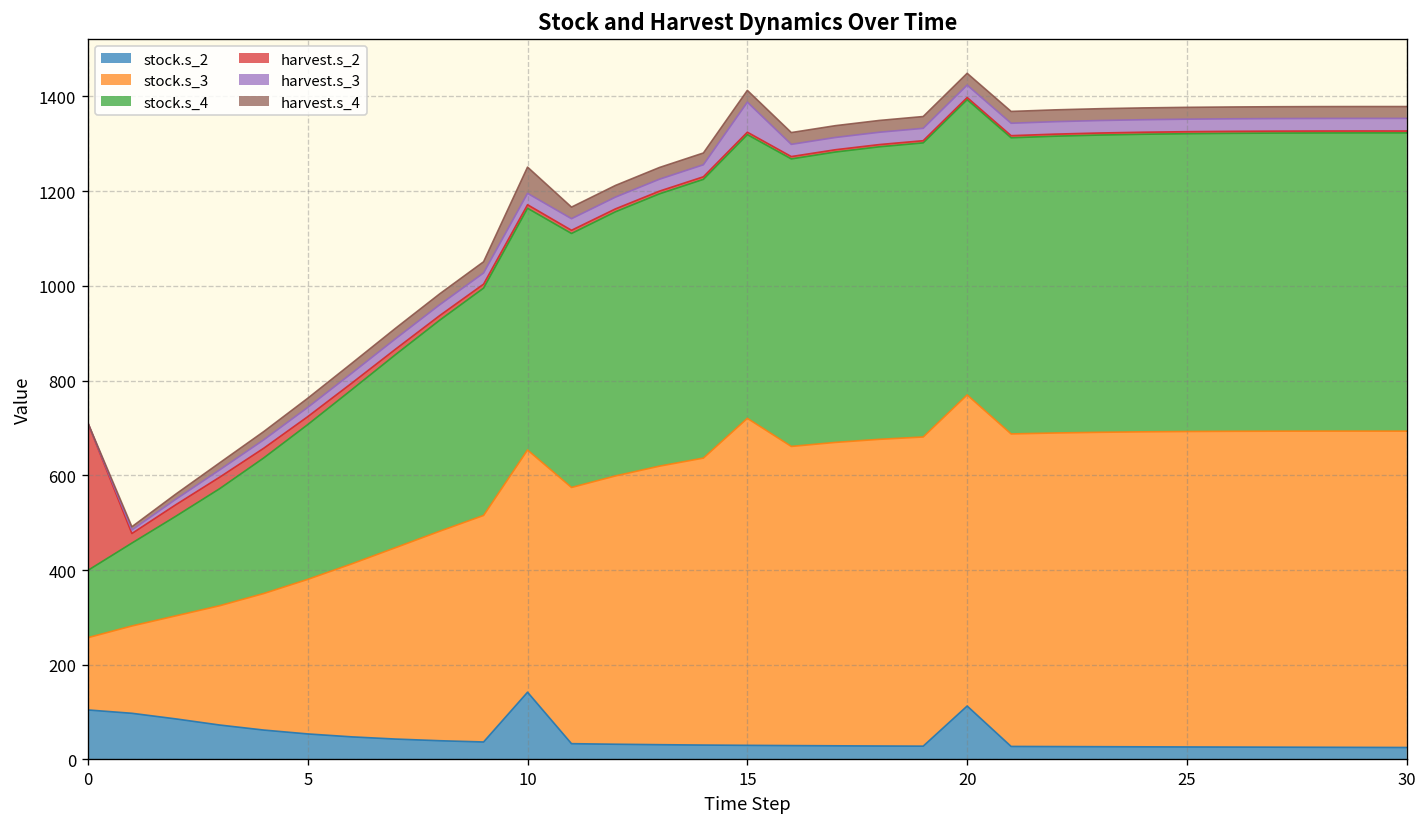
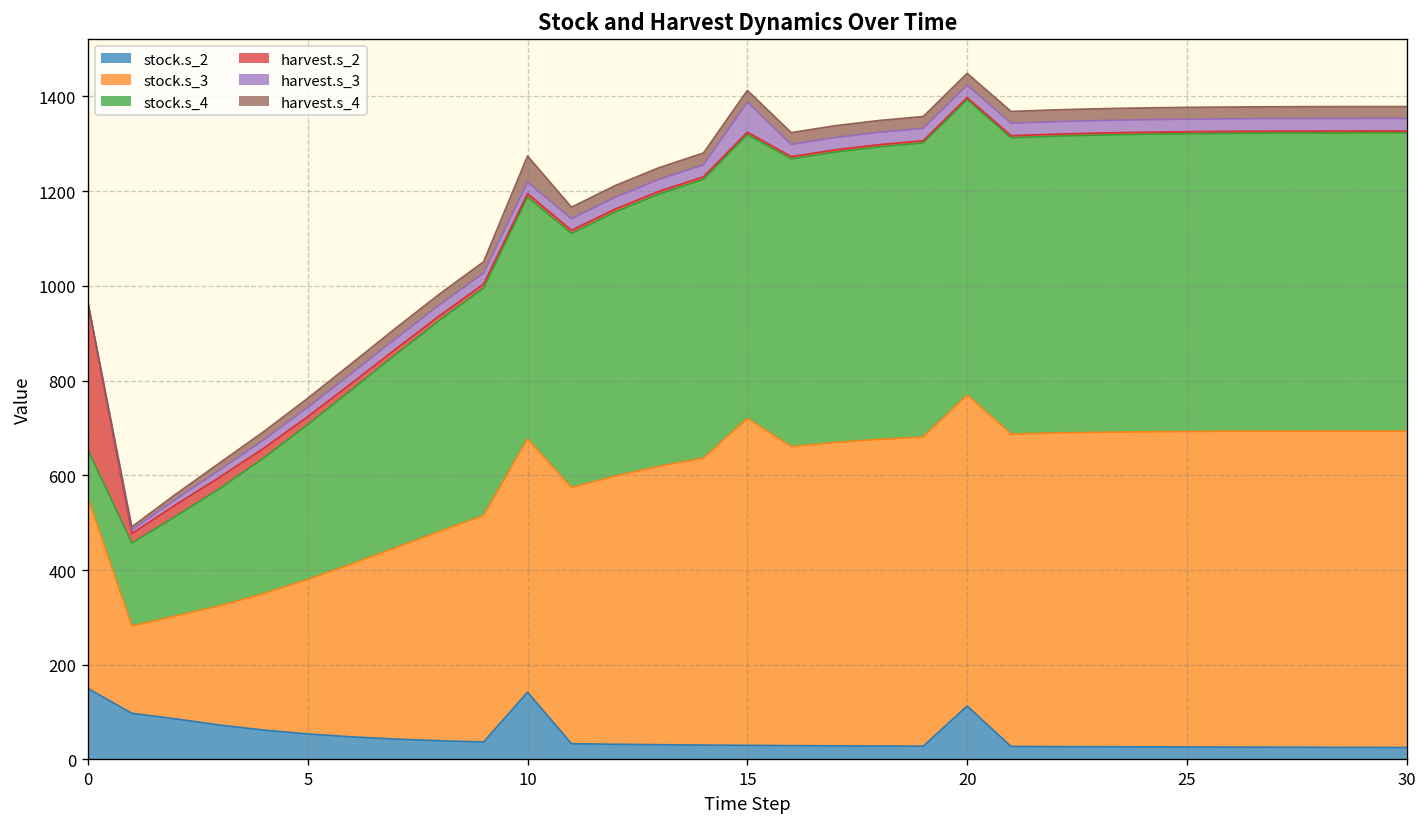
  {
    "stock.s_2": {
-     "0": 100,
+     "0": 150,
      "5": 50,
      "10": 140,
      "15": 30,
      "20": 110,
      "25": 30,
      "30": 30
    },
    "stock.s_3": {
-     "0": 150,
+     "0": 400,
      "5": 330,
-     "10": 510,
+     "10": 530,
      "15": 690,
      "20": 660,
      "25": 670,
      "30": 670
    },
    "stock.s_4": {
-     "0": 140,
+     "0": 100,
      "5": 330,
      "10": 510
    },
    "harvest.s_2": {
      "5": 20,
      "10": 10
    },
    "harvest.s_3": {
      "5": 20,
      "10": 20,
      "15": 60,
      "20": 30,
      "25": 30,
      "30": 30
    },
    "harvest.s_4": {
      "5": 20,
      "10": 60,
      "15": 20,
      "20": 20,
      "25": 20,
      "30": 30
    }
  }
